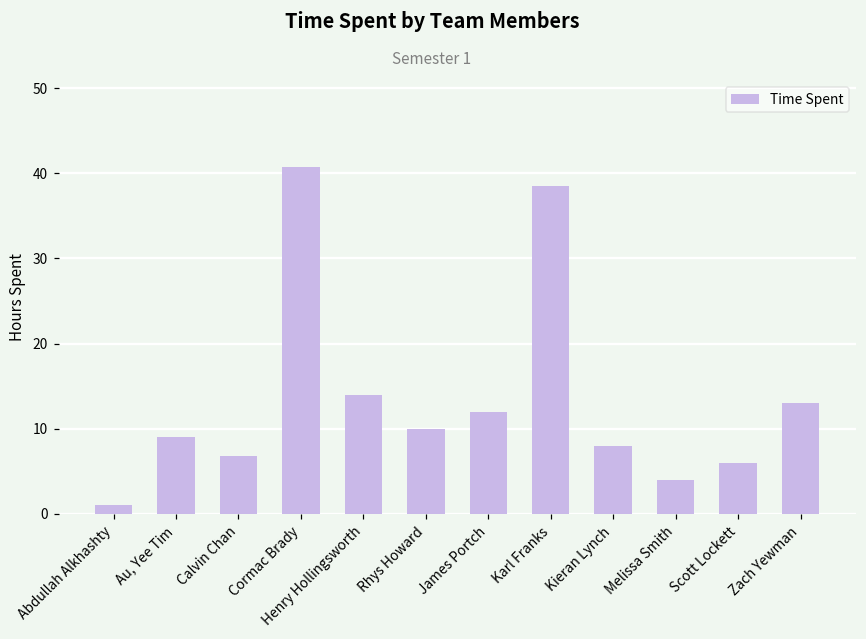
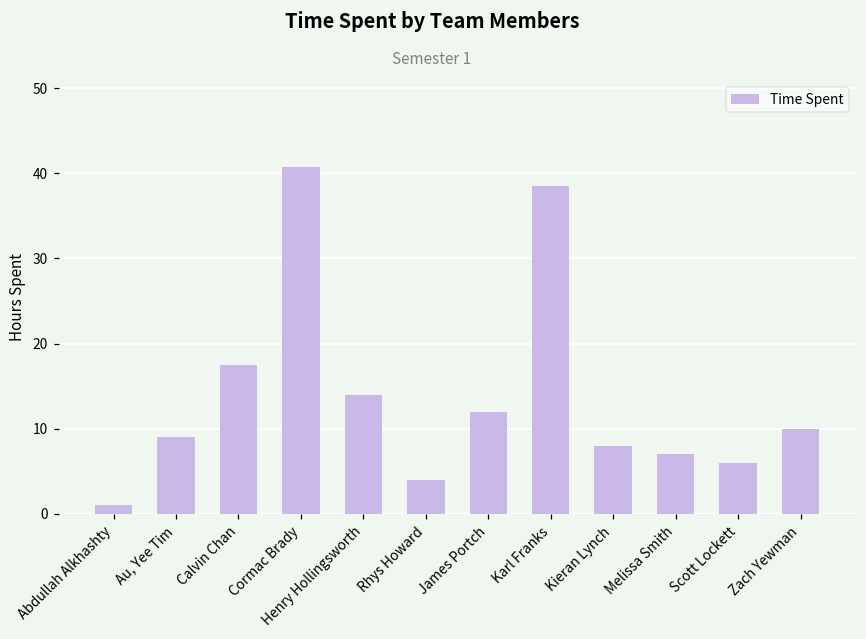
  {
    "Abdullah Alkhashty": 1,
    "Au, Yee Tim": 9,
-   "Calvin Chan": 7,
+   "Calvin Chan": 18,
    "Cormac Brady": 41,
    "Henry Hollingsworth": 14,
-   "Rhys Howard": 10,
+   "Rhys Howard": 4,
    "James Portch": 12,
    "Karl Franks": 39,
    "Kieran Lynch": 8,
-   "Melissa Smith": 4,
+   "Melissa Smith": 7,
    "Scott Lockett": 6,
-   "Zach Yewman": 13
+   "Zach Yewman": 10
  }
